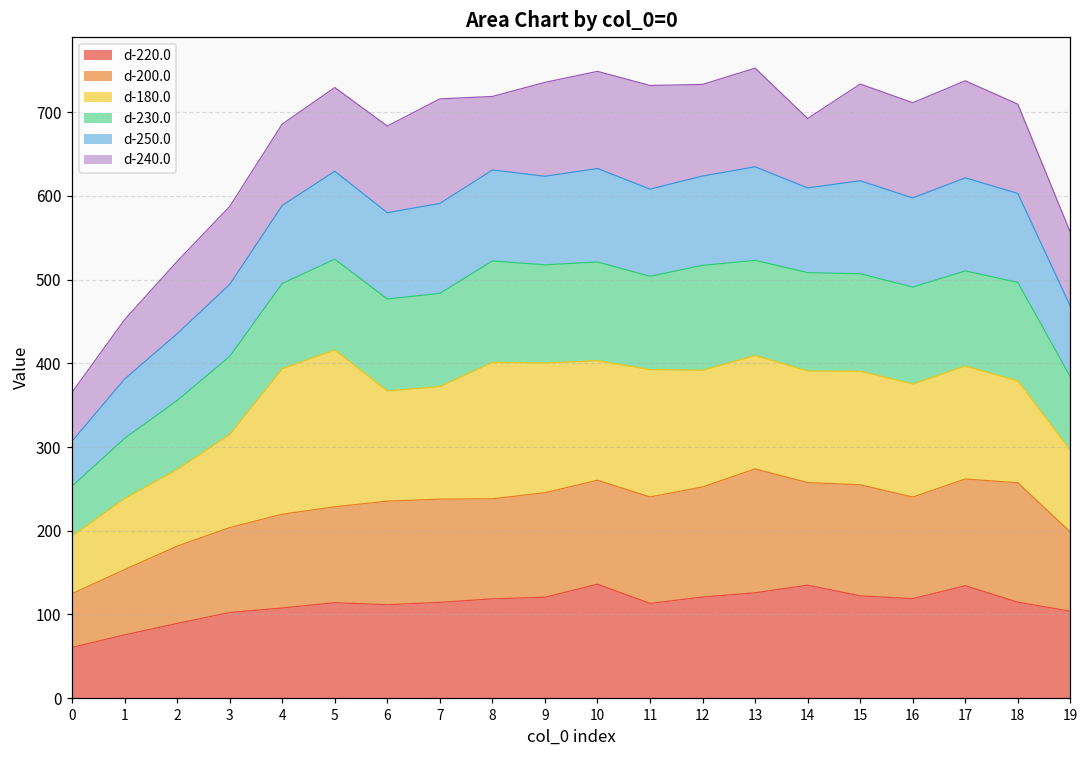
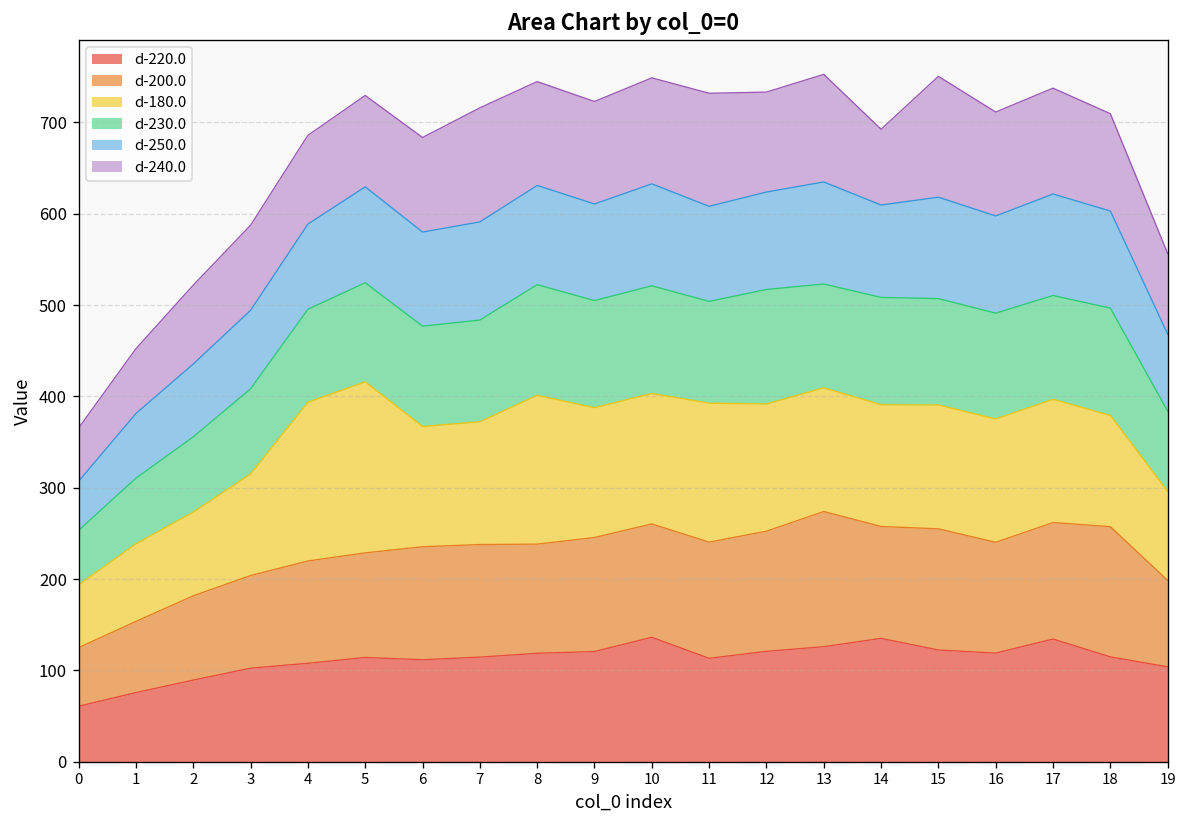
  {
    "d-180.0": {
      "0": 70,
      "1": 80,
      "2": 90,
      "3": 110,
      "4": 170,
      "5": 190,
      "6": 130,
      "7": 130,
      "8": 160,
-     "9": 150,
+     "9": 140,
      "10": 140,
      "11": 150,
      "12": 140,
      "13": 140,
      "14": 130,
      "15": 140,
      "16": 140,
      "17": 130,
      "18": 120,
      "19": 100
    },
    "d-230.0": {
      "0": 60,
      "1": 70,
      "2": 80,
      "3": 90,
      "4": 100,
      "5": 110,
      "6": 110,
      "7": 110,
      "8": 120,
      "9": 120,
      "10": 120,
      "11": 110,
      "12": 130,
      "13": 110,
      "14": 120,
      "15": 120,
      "16": 120,
      "17": 110,
      "18": 120,
      "19": 90
    },
    "d-250.0": {
      "0": 50,
      "1": 70,
      "2": 80,
      "3": 90,
      "4": 90,
      "5": 110,
      "6": 100,
      "7": 110,
      "8": 110,
      "9": 110,
      "10": 110,
      "11": 100,
      "12": 110,
      "13": 110,
      "14": 100,
      "15": 110,
      "16": 110,
      "17": 110,
      "18": 110,
      "19": 80
    },
    "d-240.0": {
      "0": 60,
      "1": 70,
      "2": 90,
      "3": 90,
      "4": 100,
      "5": 100,
      "6": 100,
      "7": 120,
-     "8": 90,
+     "8": 110,
      "9": 110,
      "10": 120,
      "11": 120,
      "12": 110,
      "13": 120,
      "14": 80,
-     "15": 120,
+     "15": 130,
      "16": 110,
      "17": 120,
      "18": 110,
      "19": 90
    }
  }
